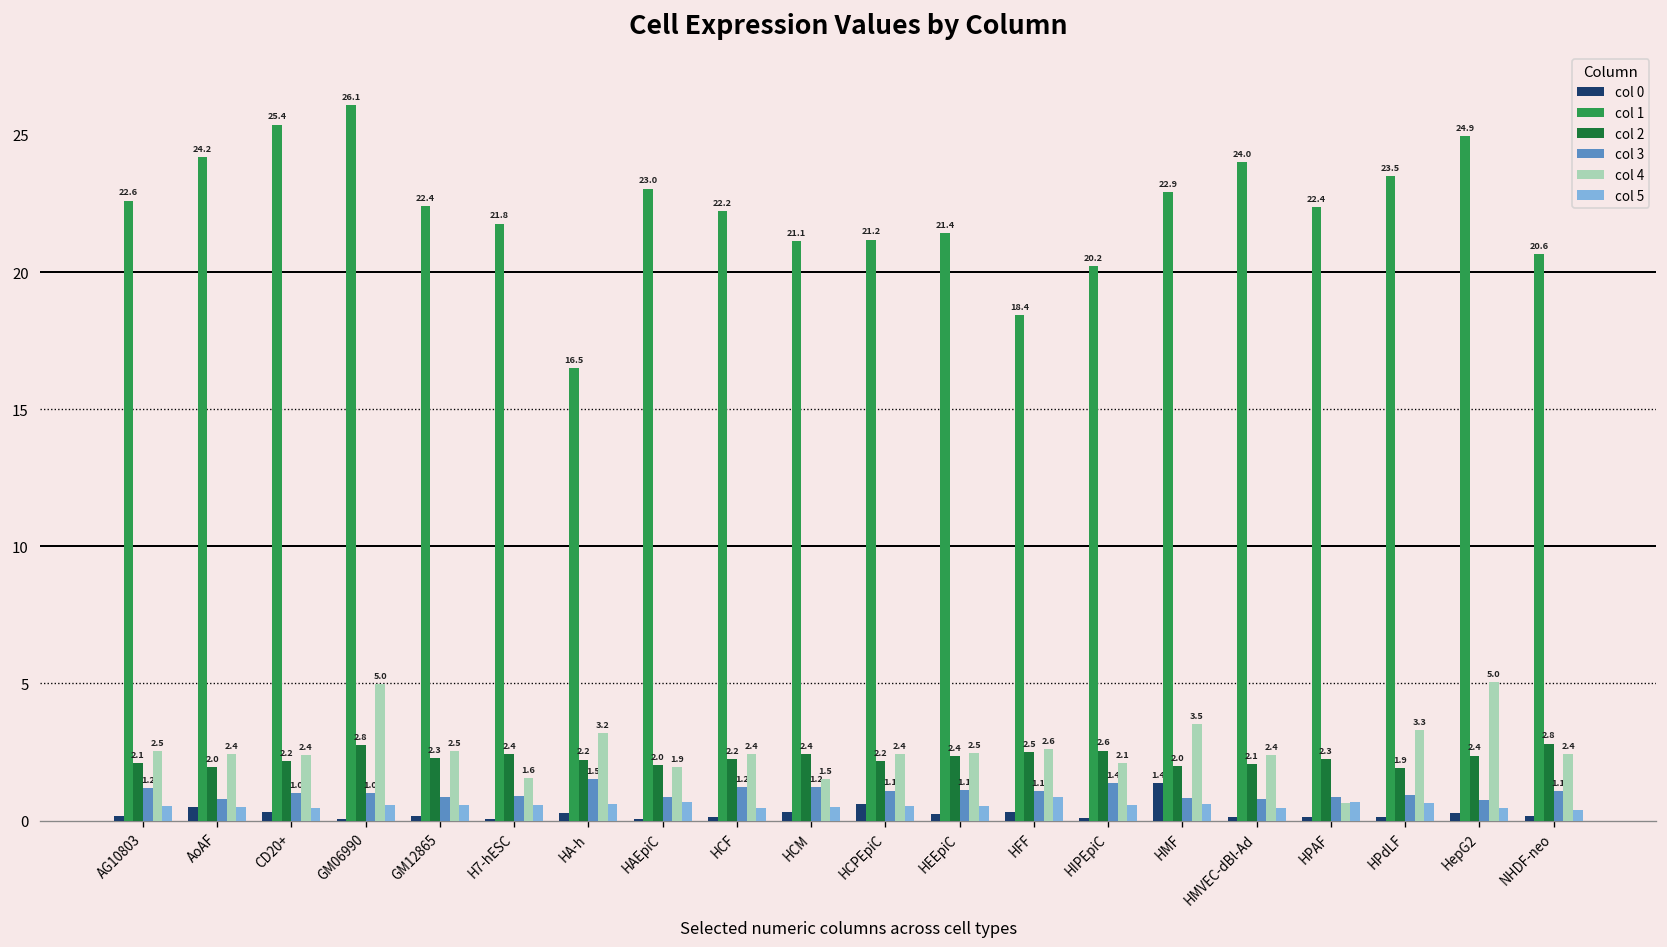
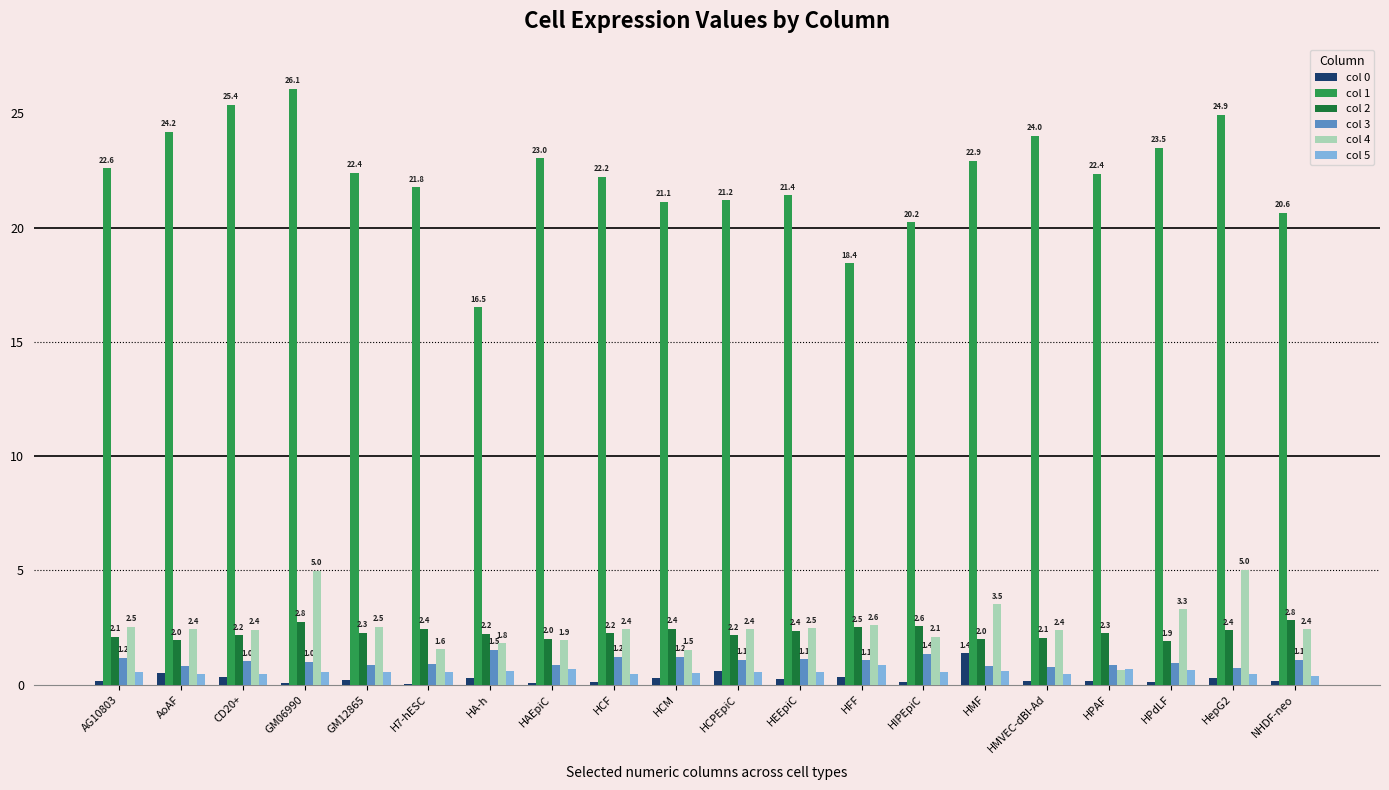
  {
    "col 0": {
      "HMF": 1.4
    },
    "col 4": {
      "AG10803": 2.5,
      "AoAF": 2.4,
      "CD20+": 2.4,
      "GM06990": 5.0,
      "GM12865": 2.5,
      "H7-hESC": 1.6,
-     "HA-h": 3.2,
+     "HA-h": 1.8,
      "HAEpiC": 1.9,
      "HCF": 2.4,
      "HCM": 1.5,
      "HCPEpiC": 2.4,
      "HEEpiC": 2.5,
      "HFF": 2.6,
      "HIPEpiC": 2.1,
      "HMF": 3.5,
      "HMVEC-dBl-Ad": 2.4,
      "HPdLF": 3.3,
      "HepG2": 5.0,
      "NHDF-neo": 2.4
    }
  }
